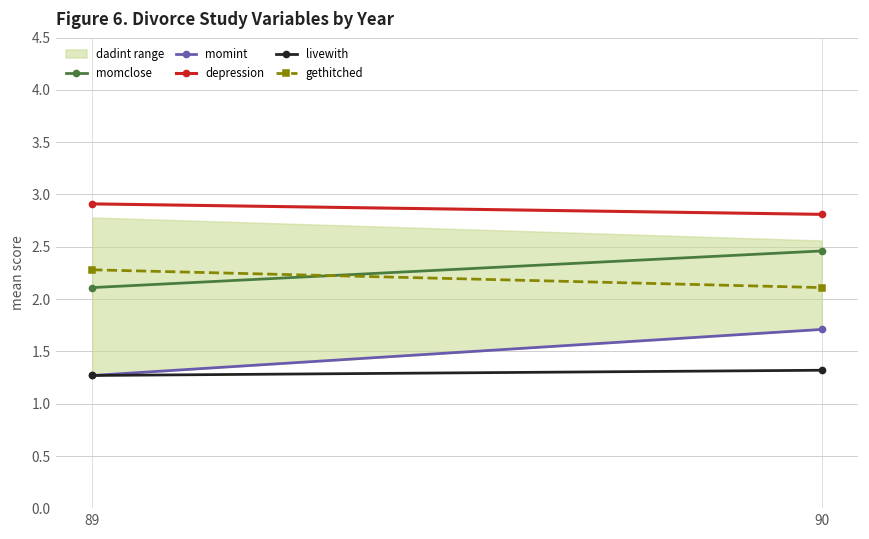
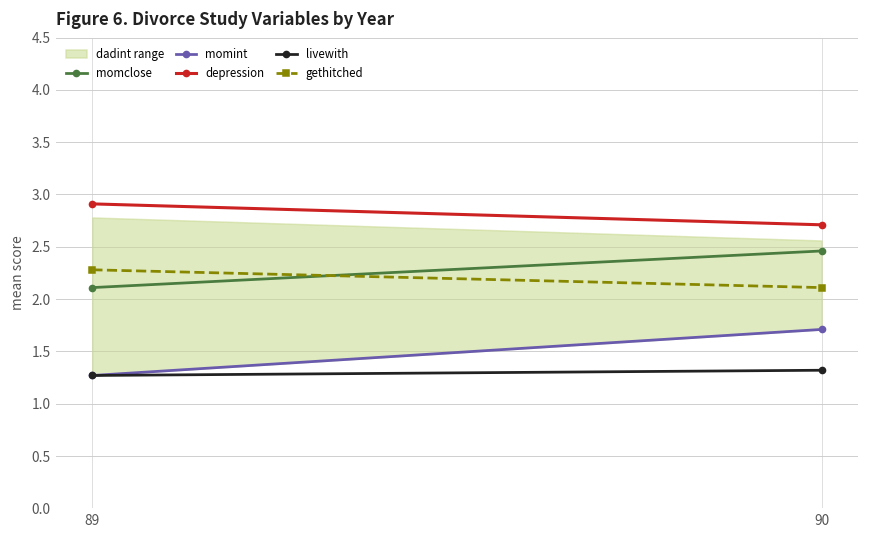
  {
    "momclose": {
      "89": 2.1,
      "90": 2.5
    },
    "momint": {
      "90": 1.7
    },
    "depression": {
      "89": 2.9,
-     "90": 2.8
+     "90": 2.7
    },
    "livewith": {
      "90": 1.3
    },
    "gethitched": {
      "89": 2.3,
      "90": 2.1
    }
  }
